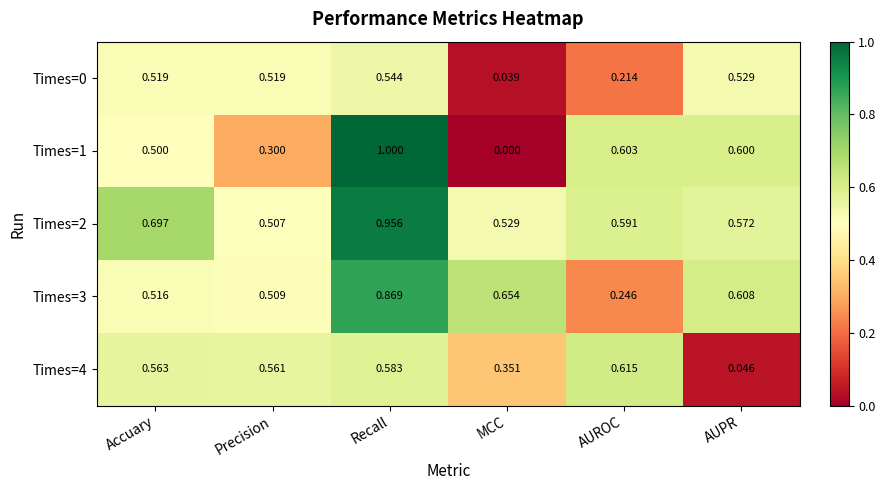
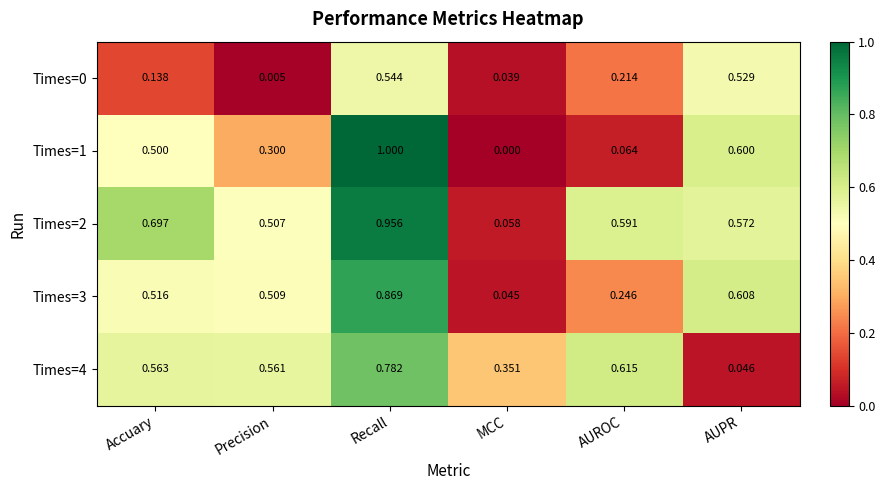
  {
    "Times=0": {
-     "Accuary": 0.519,
-     "Precision": 0.519,
+     "Accuary": 0.138,
+     "Precision": 0.005,
      "Recall": 0.544,
      "MCC": 0.039,
      "AUROC": 0.214,
      "AUPR": 0.529
    },
    "Times=1": {
      "Accuary": 0.500,
      "Precision": 0.300,
      "Recall": 1.000,
      "MCC": 0.000,
-     "AUROC": 0.603,
+     "AUROC": 0.064,
      "AUPR": 0.600
    },
    "Times=2": {
      "Accuary": 0.697,
      "Precision": 0.507,
      "Recall": 0.956,
-     "MCC": 0.529,
+     "MCC": 0.058,
      "AUROC": 0.591,
      "AUPR": 0.572
    },
    "Times=3": {
      "Accuary": 0.516,
      "Precision": 0.509,
      "Recall": 0.869,
-     "MCC": 0.654,
+     "MCC": 0.045,
      "AUROC": 0.246,
      "AUPR": 0.608
    },
    "Times=4": {
      "Accuary": 0.563,
      "Precision": 0.561,
-     "Recall": 0.583,
+     "Recall": 0.782,
      "MCC": 0.351,
      "AUROC": 0.615,
      "AUPR": 0.046
    }
  }
